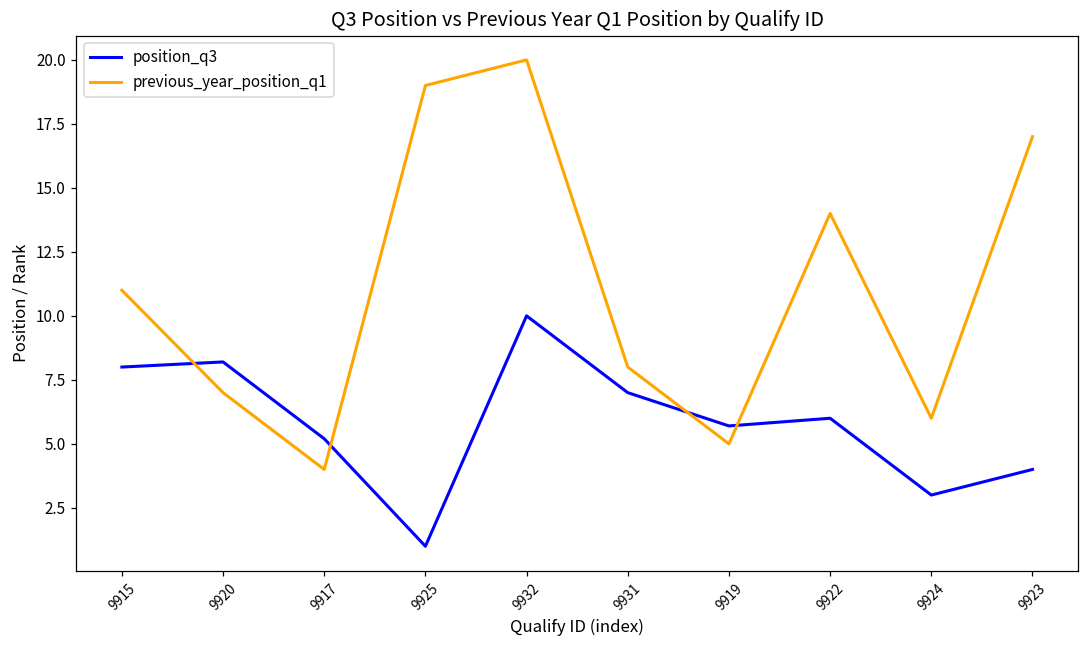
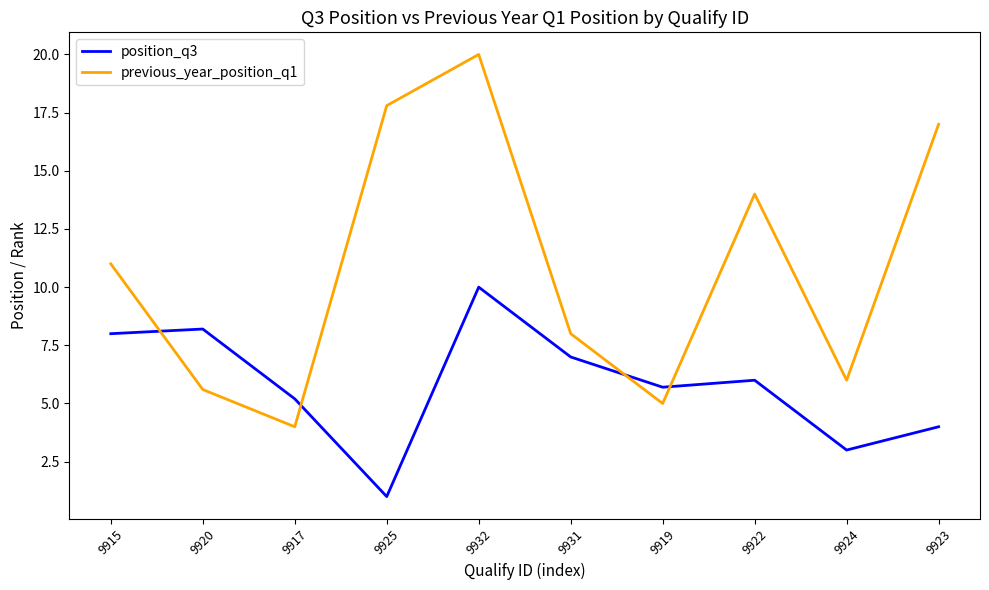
  {
    "position_q3": {
      "9915": 8.0,
      "9920": 8.2,
      "9917": 5.2,
      "9925": 1.0,
      "9932": 10.0,
      "9931": 7.0,
      "9919": 5.7,
      "9922": 6.0,
      "9924": 3.0,
      "9923": 4.0
    },
    "previous_year_position_q1": {
      "9915": 11.0,
-     "9920": 7.0,
+     "9920": 5.6,
      "9917": 4.0,
-     "9925": 19.0,
+     "9925": 17.8,
      "9932": 20.0,
      "9931": 8.0,
      "9919": 5.0,
      "9922": 14.0,
      "9924": 6.0,
      "9923": 17.0
    }
  }
